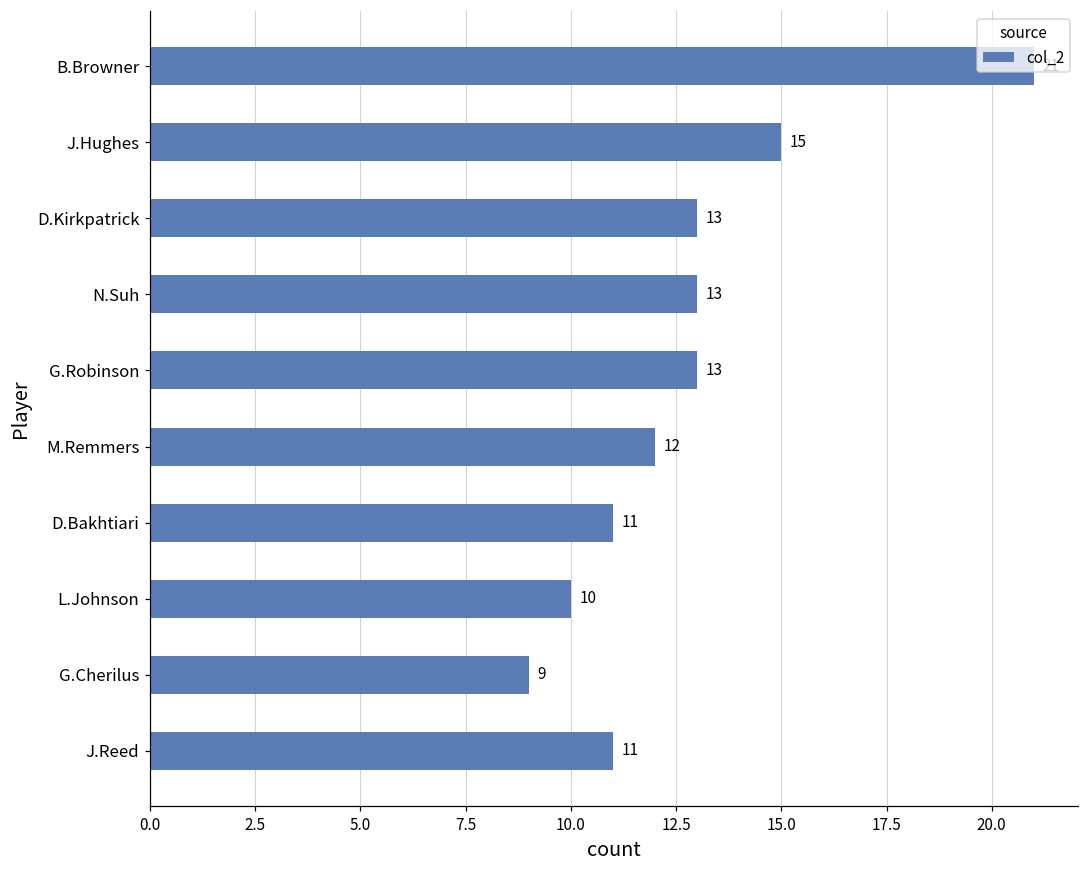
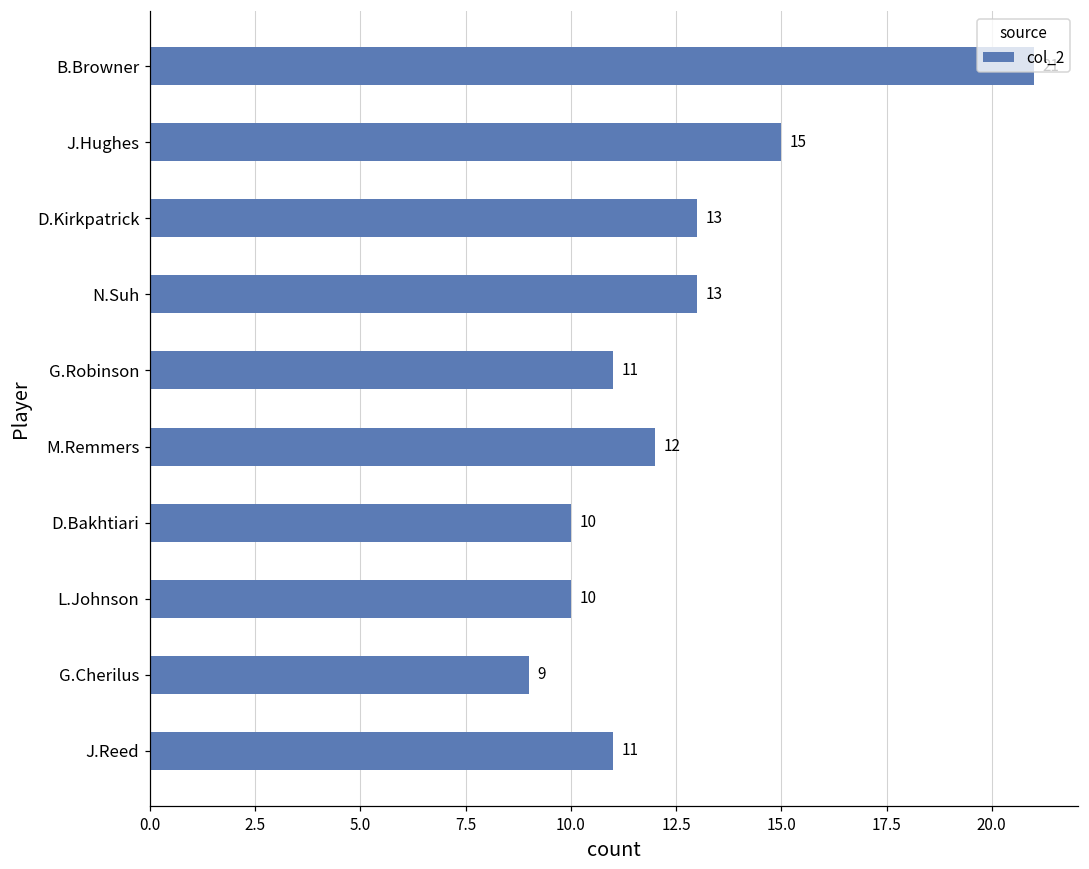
  {
    "J.Hughes": 15,
    "D.Kirkpatrick": 13,
    "N.Suh": 13,
-   "G.Robinson": 13,
+   "G.Robinson": 11,
    "M.Remmers": 12,
-   "D.Bakhtiari": 11,
+   "D.Bakhtiari": 10,
    "L.Johnson": 10,
    "G.Cherilus": 9,
    "J.Reed": 11
  }
